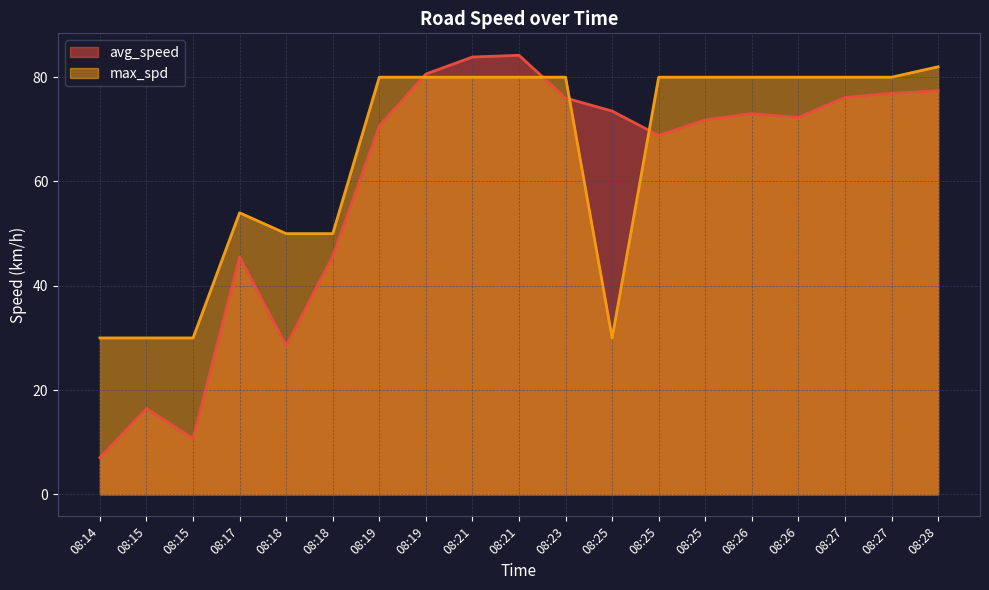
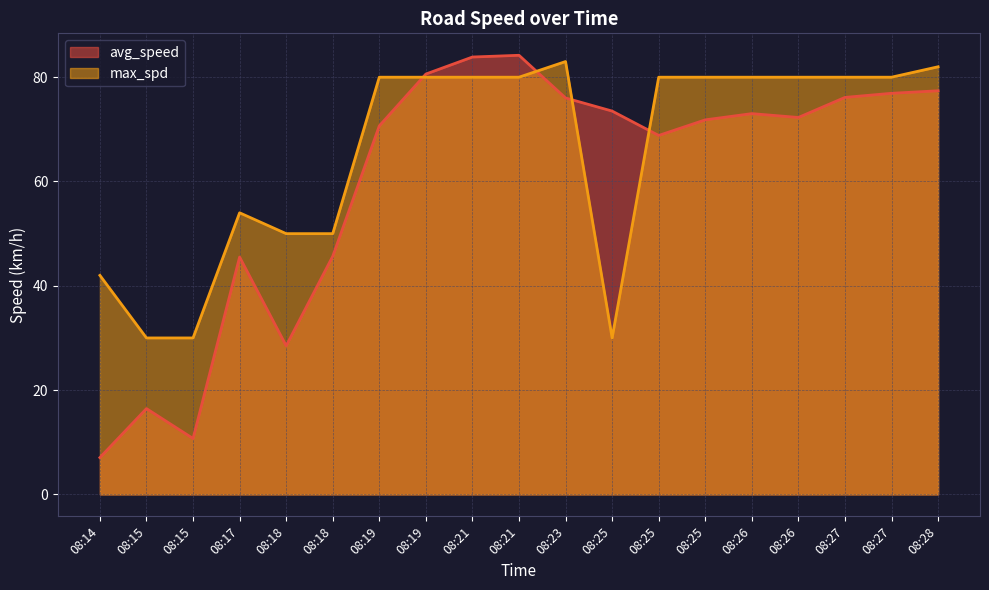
  {
    "avg_speed": {
      "08:14": 7,
      "08:17": 46,
      "08:23": 76,
      "08:28": 77
    },
    "max_spd": {
-     "08:14": 30,
+     "08:14": 42,
      "08:17": 54,
-     "08:23": 80,
+     "08:23": 83,
      "08:28": 82
    }
  }
